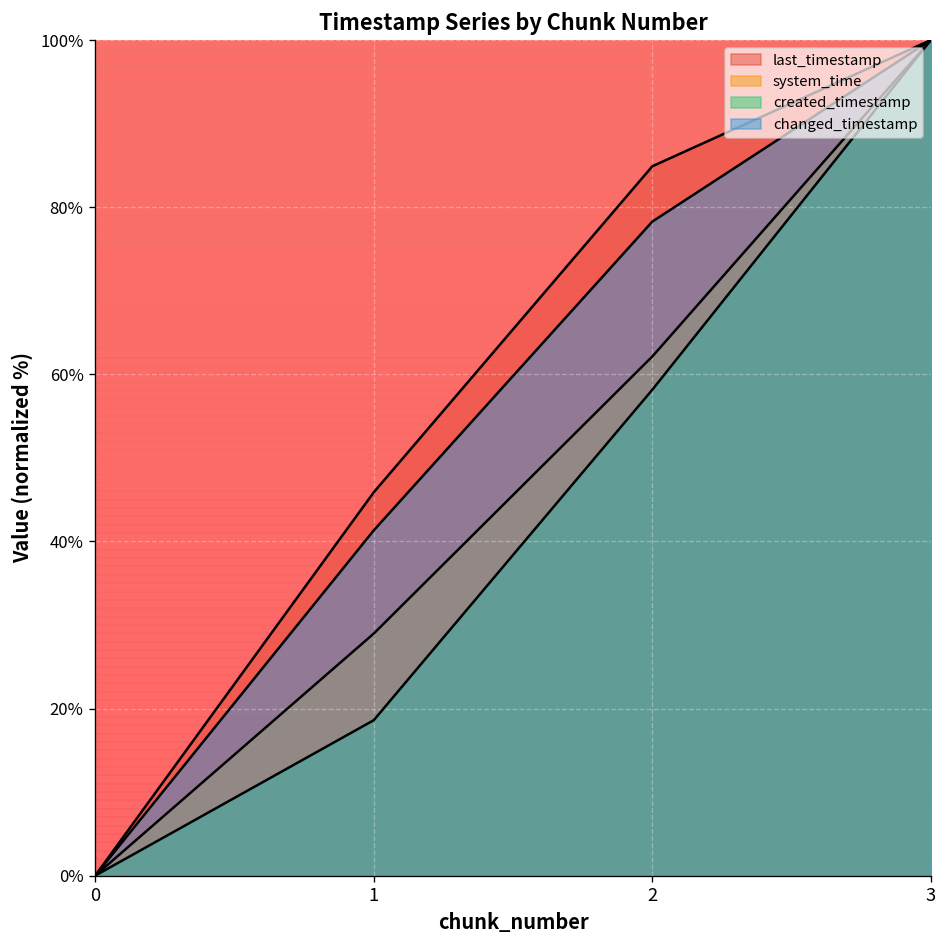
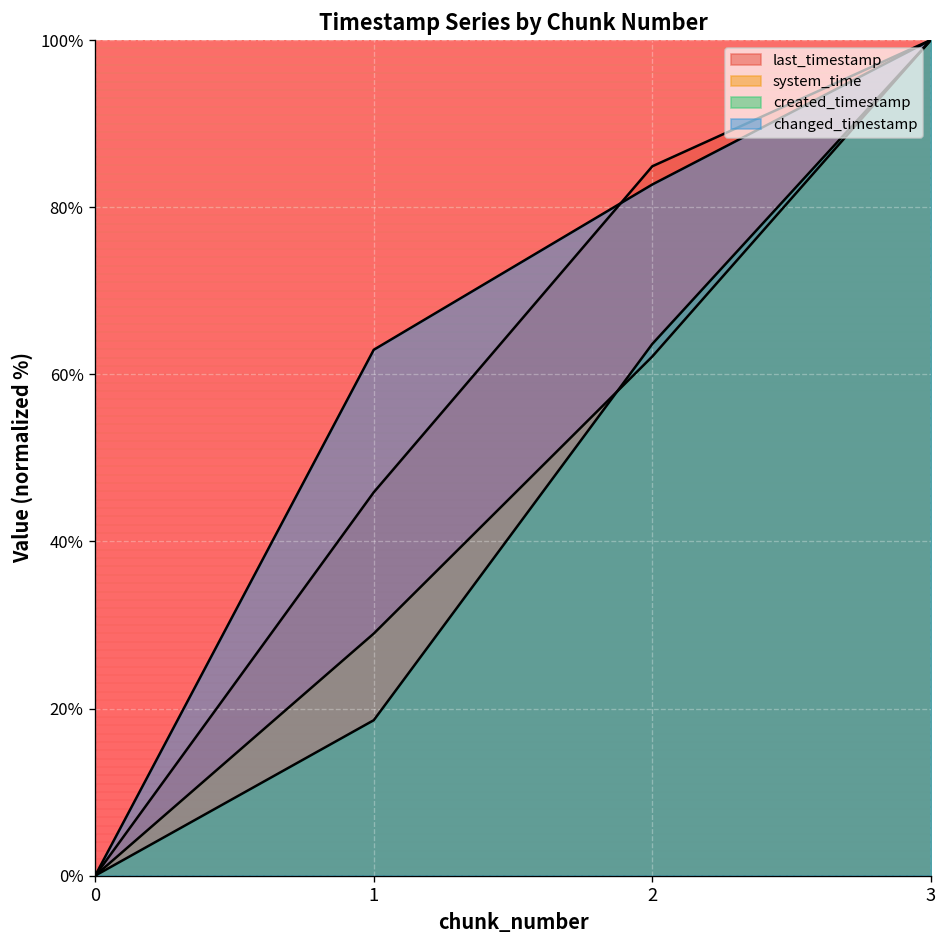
  {
    "last_timestamp": {
      "1": "46%",
      "2": "85%"
    },
    "system_time": {
      "1": "29%",
      "2": "62%"
    },
    "created_timestamp": {
      "1": "19%",
-     "2": "58%"
+     "2": "64%"
    },
    "changed_timestamp": {
-     "1": "41%",
-     "2": "78%"
+     "1": "63%",
+     "2": "83%"
    }
  }
